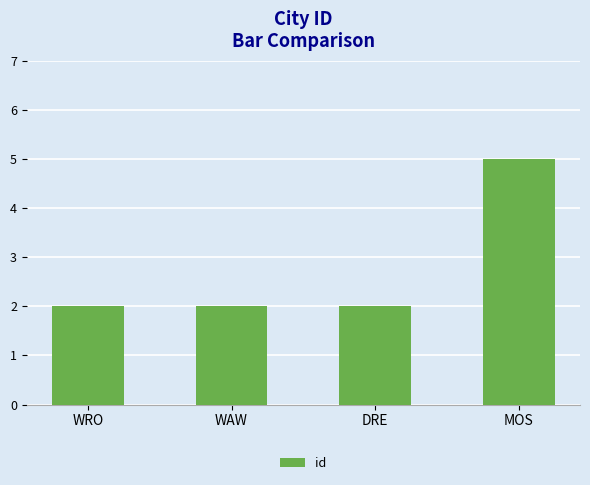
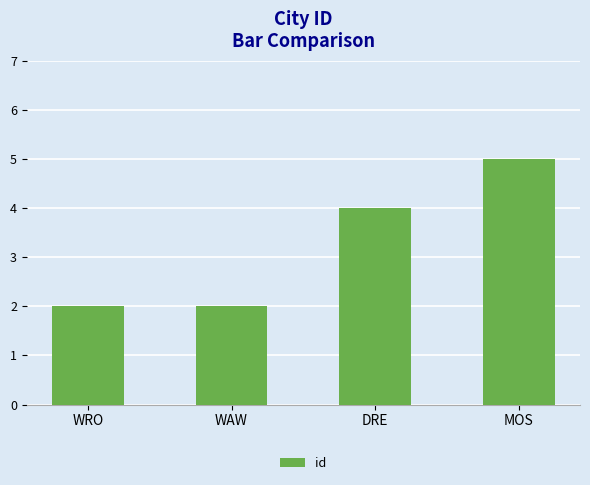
  {
    "WRO": 2,
    "WAW": 2,
-   "DRE": 2,
+   "DRE": 4,
    "MOS": 5
  }
